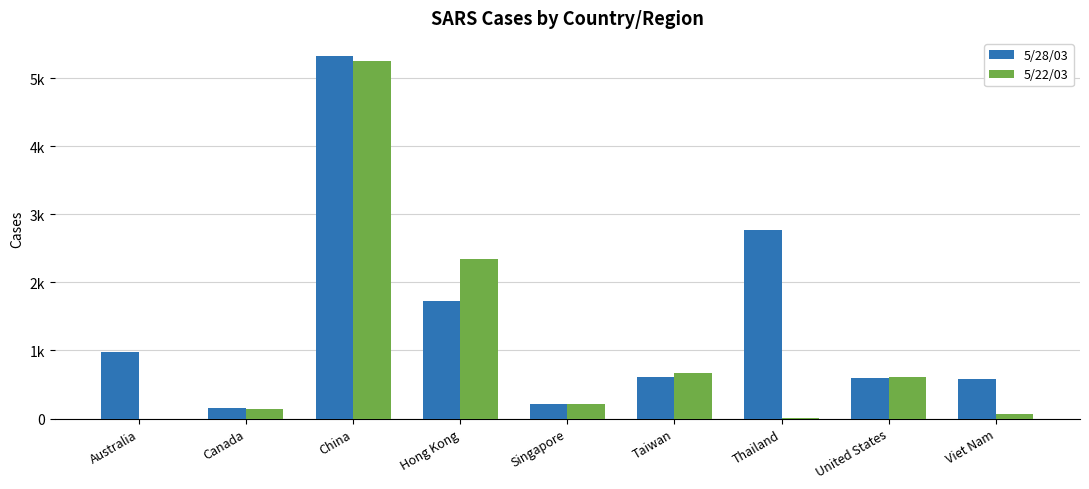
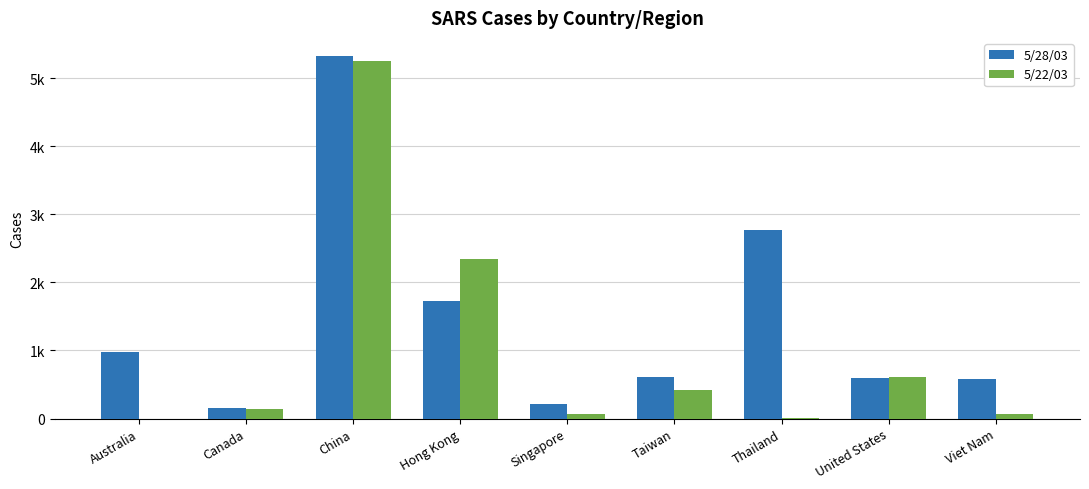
  {
    "5/28/03": {
      "Australia": 1000,
      "Canada": 100,
      "China": 5300,
      "Hong Kong": 1700,
      "Singapore": 200,
      "Taiwan": 600,
      "Thailand": 2800,
      "United States": 600,
      "Viet Nam": 600
    },
    "5/22/03": {
      "Australia": 0,
      "Canada": 100,
      "China": 5200,
      "Hong Kong": 2300,
-     "Singapore": 200,
-     "Taiwan": 700,
+     "Singapore": 100,
+     "Taiwan": 400,
      "United States": 600,
      "Viet Nam": 100
    }
  }
